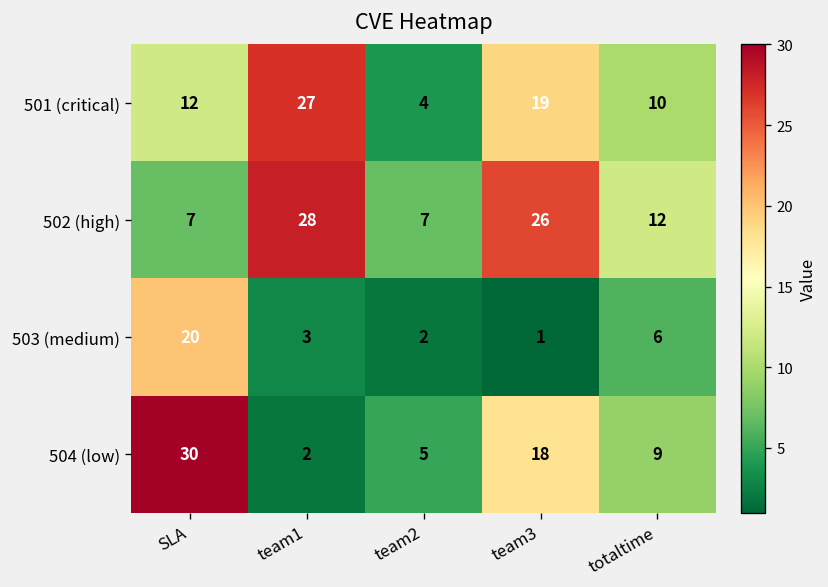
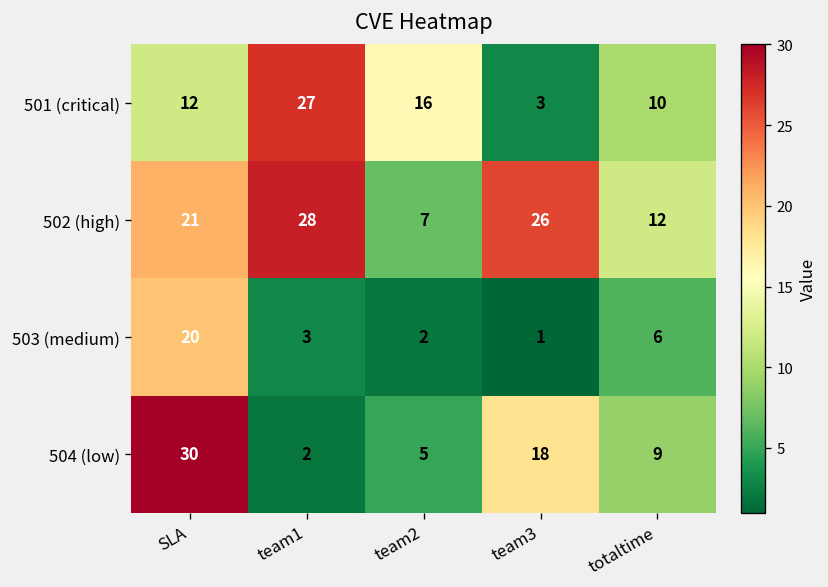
  {
    "501 (critical)": {
      "SLA": 12,
      "team1": 27,
-     "team2": 4,
-     "team3": 19,
+     "team2": 16,
+     "team3": 3,
      "totaltime": 10
    },
    "502 (high)": {
-     "SLA": 7,
+     "SLA": 21,
      "team1": 28,
      "team2": 7,
      "team3": 26,
      "totaltime": 12
    },
    "503 (medium)": {
      "SLA": 20,
      "team1": 3,
      "team2": 2,
      "team3": 1,
      "totaltime": 6
    },
    "504 (low)": {
      "SLA": 30,
      "team1": 2,
      "team2": 5,
      "team3": 18,
      "totaltime": 9
    }
  }
